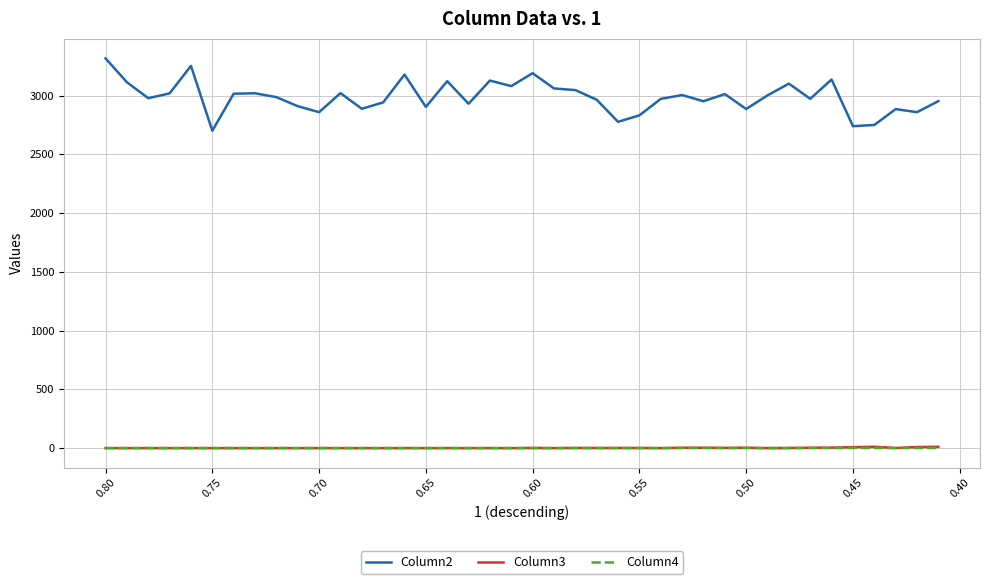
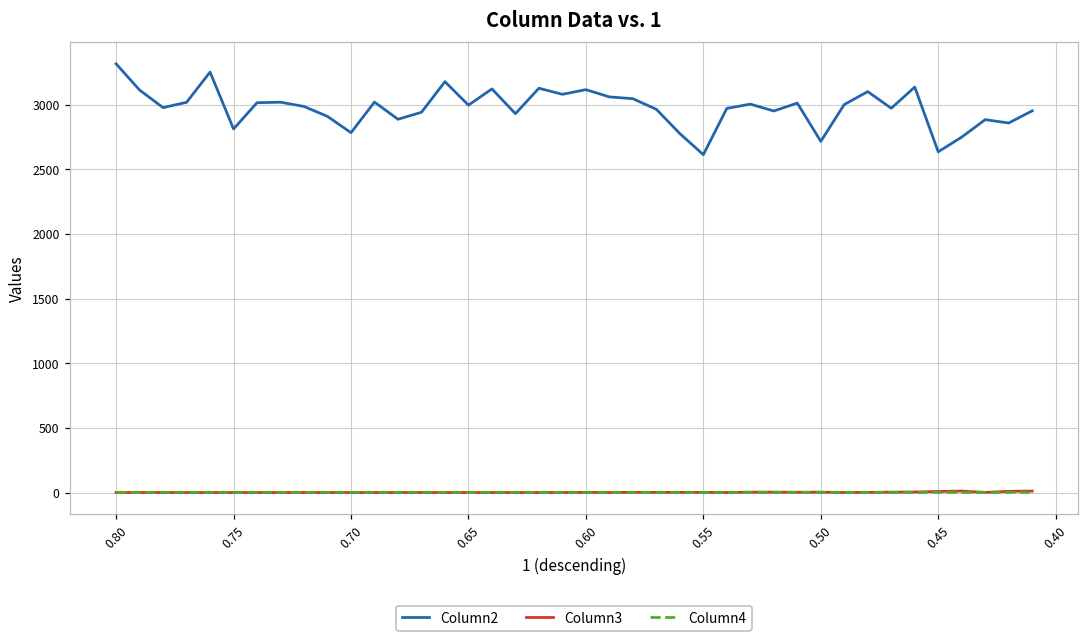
  {
    "Column2": {
      "0.80": 3320,
-     "0.75": 2700,
-     "0.70": 2860,
-     "0.65": 2900,
-     "0.60": 3190,
-     "0.55": 2830,
-     "0.50": 2890,
-     "0.45": 2740
+     "0.75": 2810,
+     "0.70": 2780,
+     "0.65": 3000,
+     "0.60": 3120,
+     "0.55": 2610,
+     "0.50": 2720,
+     "0.45": 2640
    }
  }
